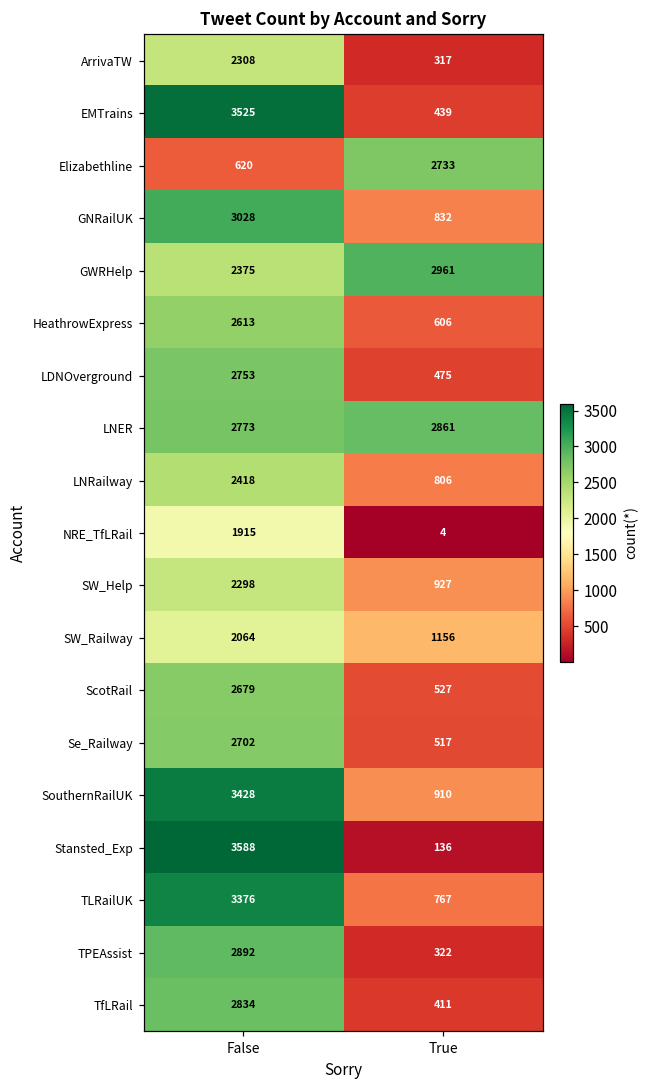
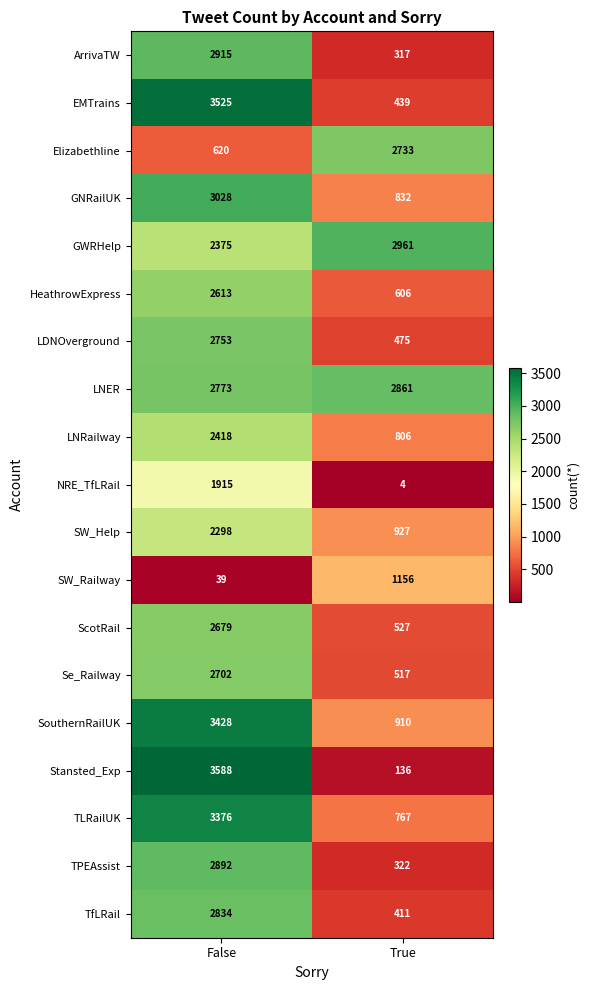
  {
    "ArrivaTW": {
-     "False": 2308,
+     "False": 2915,
      "True": 317
    },
    "EMTrains": {
      "False": 3525,
      "True": 439
    },
    "Elizabethline": {
      "False": 620,
      "True": 2733
    },
    "GNRailUK": {
      "False": 3028,
      "True": 832
    },
    "GWRHelp": {
      "False": 2375,
      "True": 2961
    },
    "HeathrowExpress": {
      "False": 2613,
      "True": 606
    },
    "LDNOverground": {
      "False": 2753,
      "True": 475
    },
    "LNER": {
      "False": 2773,
      "True": 2861
    },
    "LNRailway": {
      "False": 2418,
      "True": 806
    },
    "NRE_TfLRail": {
      "False": 1915,
      "True": 4
    },
    "SW_Help": {
      "False": 2298,
      "True": 927
    },
    "SW_Railway": {
-     "False": 2064,
+     "False": 39,
      "True": 1156
    },
    "ScotRail": {
      "False": 2679,
      "True": 527
    },
    "Se_Railway": {
      "False": 2702,
      "True": 517
    },
    "SouthernRailUK": {
      "False": 3428,
      "True": 910
    },
    "Stansted_Exp": {
      "False": 3588,
      "True": 136
    },
    "TLRailUK": {
      "False": 3376,
      "True": 767
    },
    "TPEAssist": {
      "False": 2892,
      "True": 322
    },
    "TfLRail": {
      "False": 2834,
      "True": 411
    }
  }
